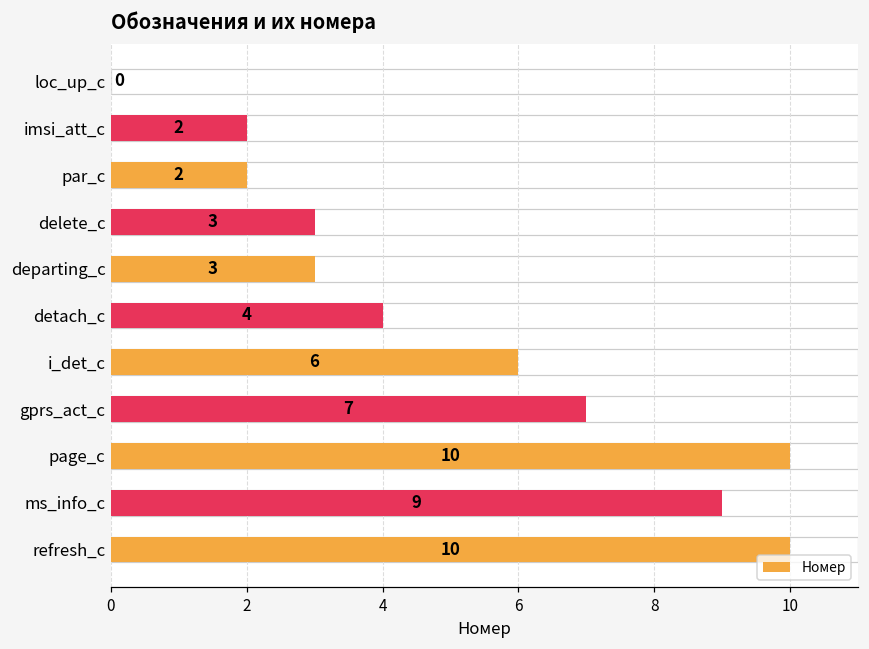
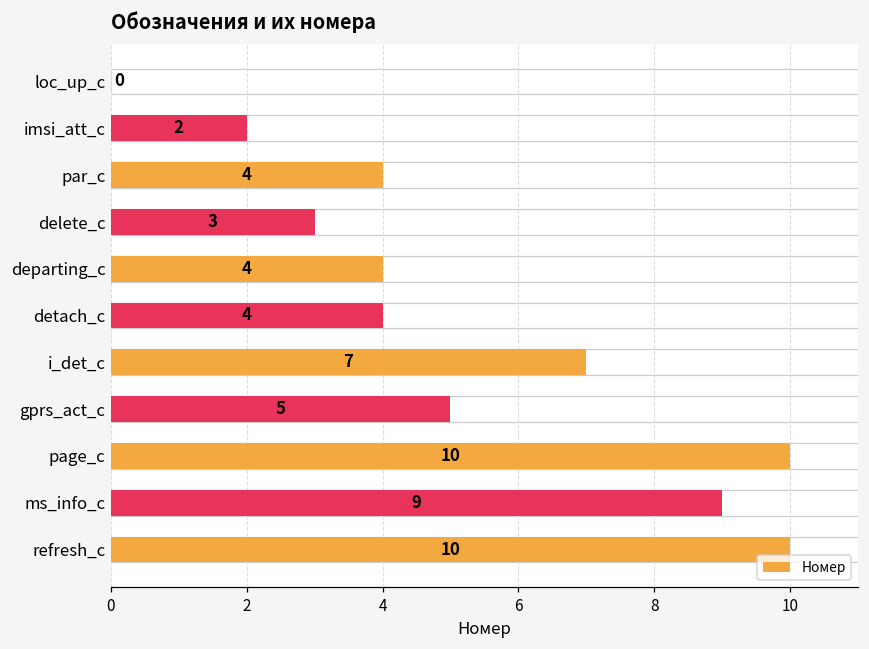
  {
    "Номер": {
      "loc_up_c": 0,
-     "par_c": 2,
-     "departing_с": 3,
-     "i_det_с": 6,
-     "gprs_act_с": 7
+     "par_c": 4,
+     "departing_с": 4,
+     "i_det_с": 7,
+     "gprs_act_с": 5
    }
  }
